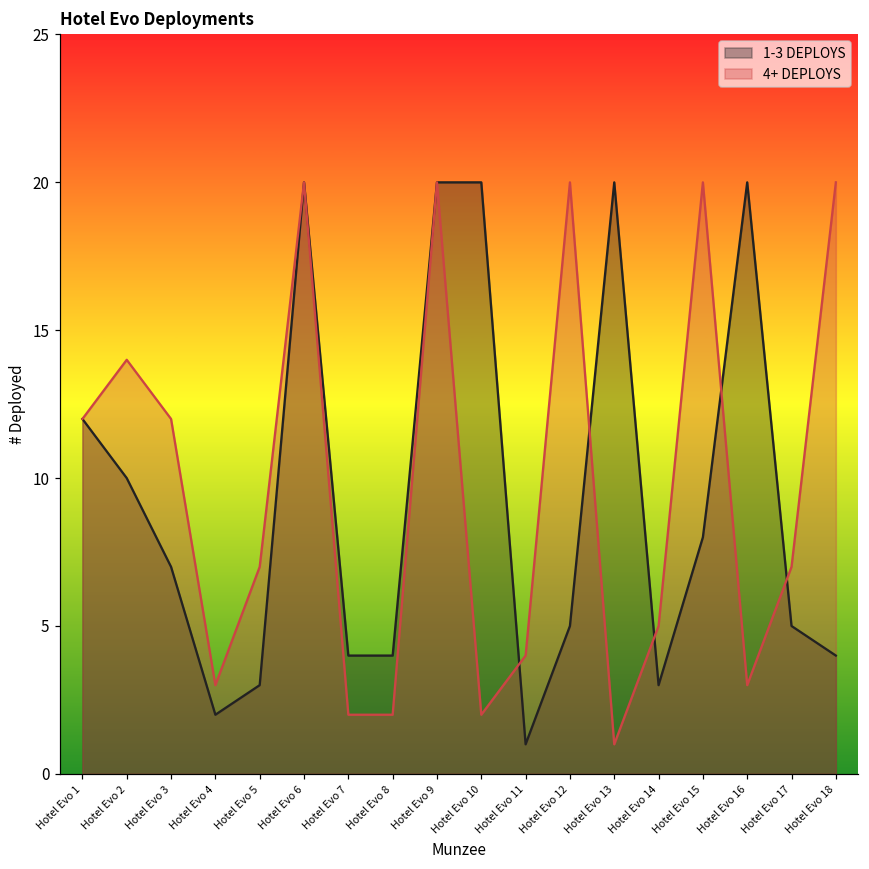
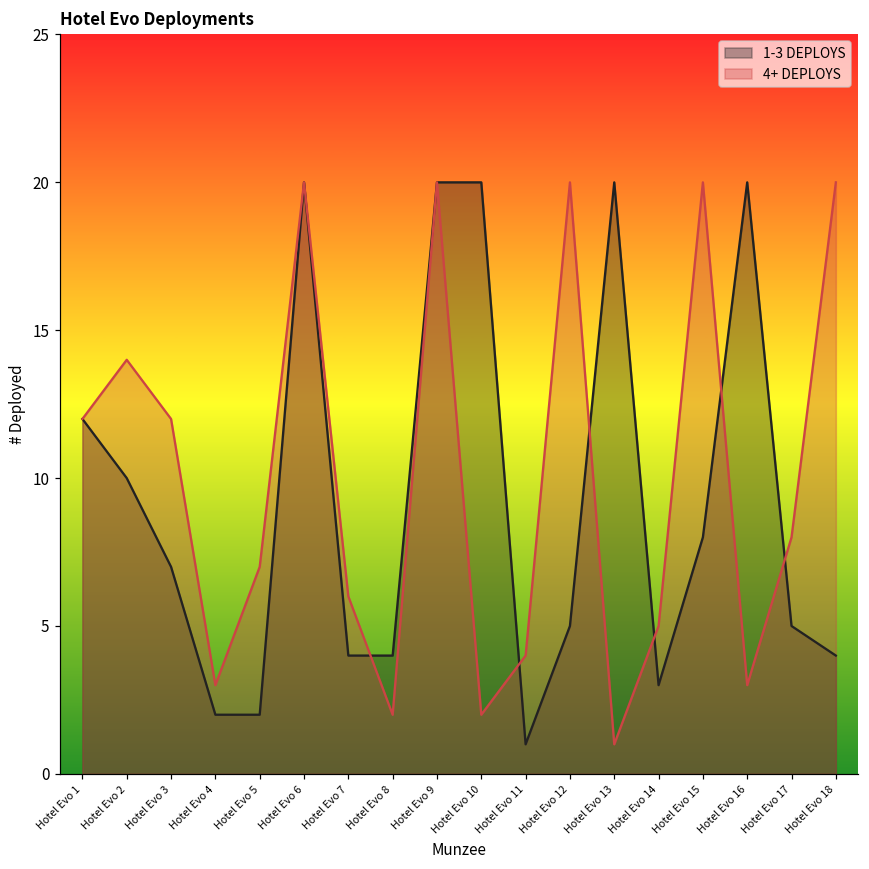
  {
    "1-3 DEPLOYS": {
      "Hotel Evo 2": 10,
      "Hotel Evo 3": 7,
      "Hotel Evo 4": 2,
-     "Hotel Evo 5": 3,
+     "Hotel Evo 5": 2,
      "Hotel Evo 7": 4,
      "Hotel Evo 8": 4,
      "Hotel Evo 10": 20,
      "Hotel Evo 11": 1,
      "Hotel Evo 12": 5,
      "Hotel Evo 13": 20,
      "Hotel Evo 14": 3,
      "Hotel Evo 15": 8,
      "Hotel Evo 16": 20,
      "Hotel Evo 17": 5,
      "Hotel Evo 18": 4
    },
    "4+ DEPLOYS": {
      "Hotel Evo 2": 14,
      "Hotel Evo 3": 12,
      "Hotel Evo 4": 3,
      "Hotel Evo 5": 7,
-     "Hotel Evo 7": 2,
+     "Hotel Evo 7": 6,
      "Hotel Evo 8": 2,
      "Hotel Evo 10": 2,
      "Hotel Evo 11": 4,
      "Hotel Evo 12": 20,
      "Hotel Evo 13": 1,
      "Hotel Evo 14": 5,
      "Hotel Evo 15": 20,
      "Hotel Evo 16": 3,
-     "Hotel Evo 17": 7,
+     "Hotel Evo 17": 8,
      "Hotel Evo 18": 20
    }
  }
